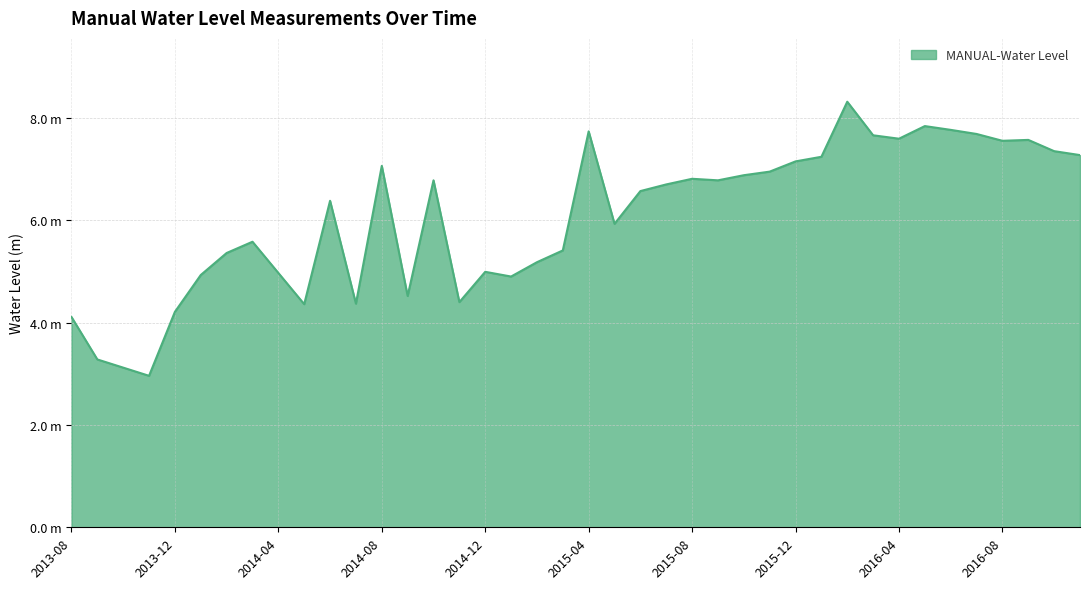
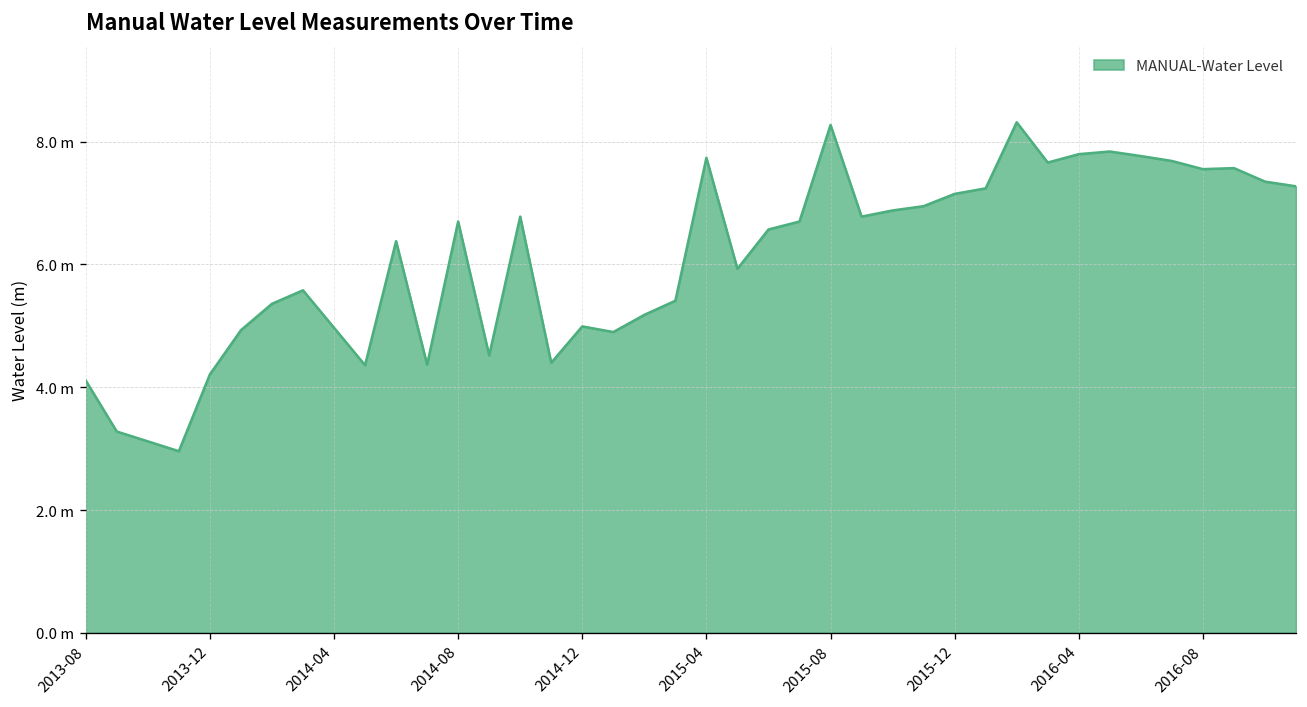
  {
    "2013-08": "4.1 m",
    "2013-12": "4.2 m",
    "2014-04": "5.0 m",
-   "2014-08": "7.1 m",
+   "2014-08": "6.7 m",
    "2014-12": "5.0 m",
    "2015-04": "7.7 m",
-   "2015-08": "6.8 m",
+   "2015-08": "8.3 m",
    "2015-12": "7.2 m",
-   "2016-04": "7.6 m",
+   "2016-04": "7.8 m",
    "2016-08": "7.6 m"
  }
